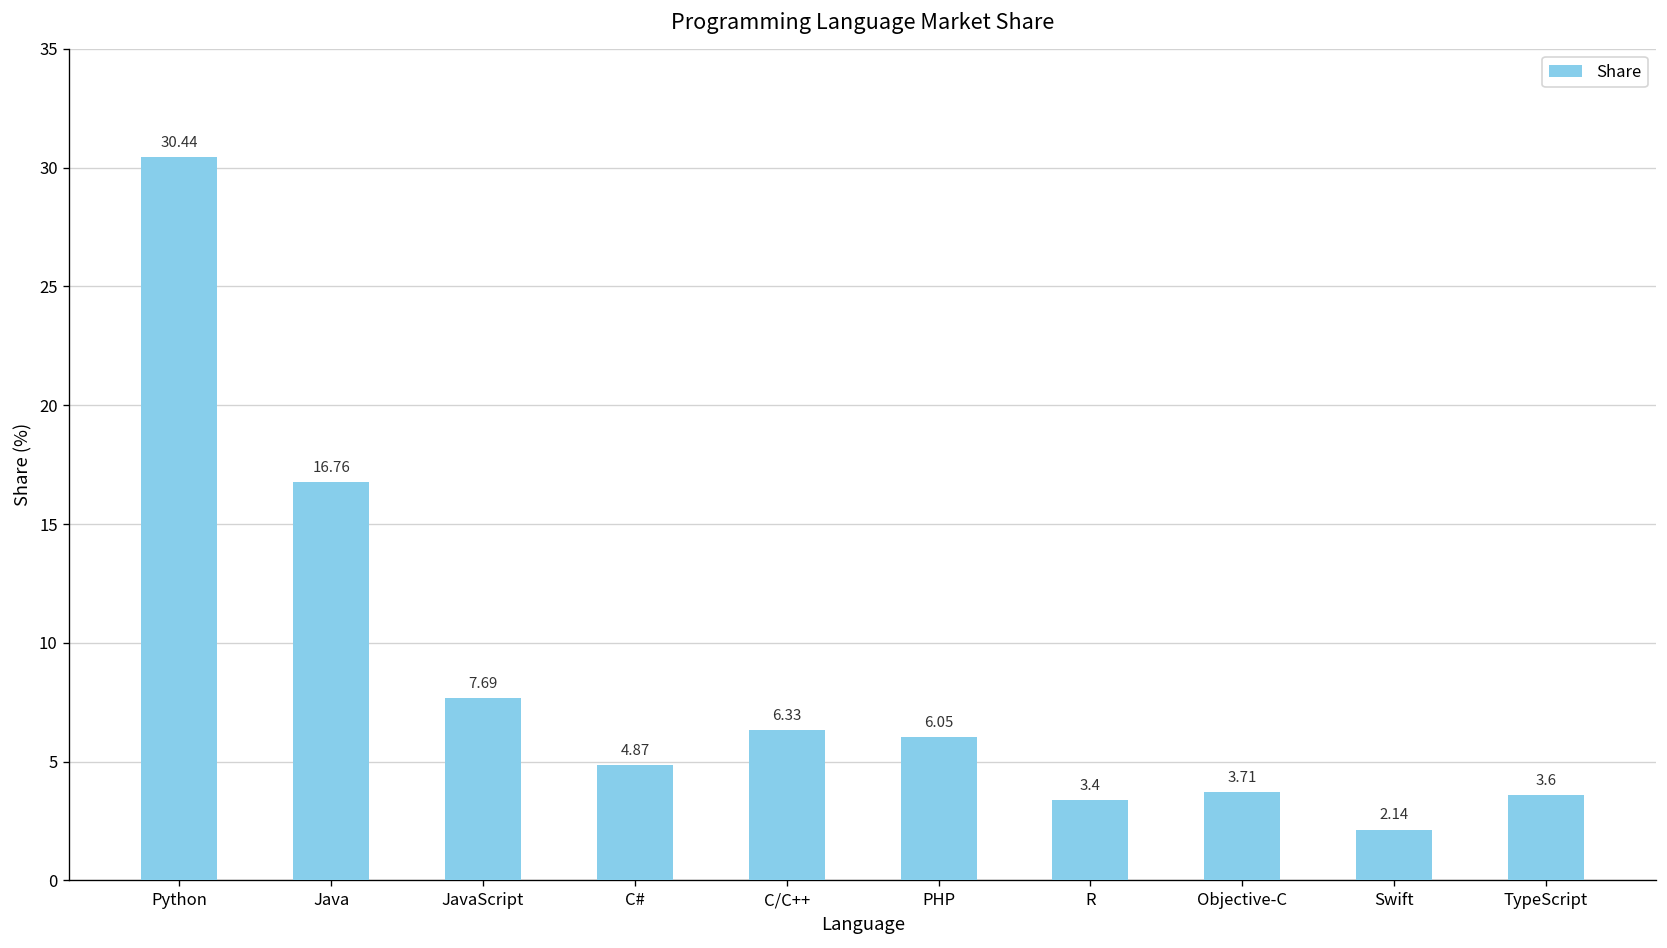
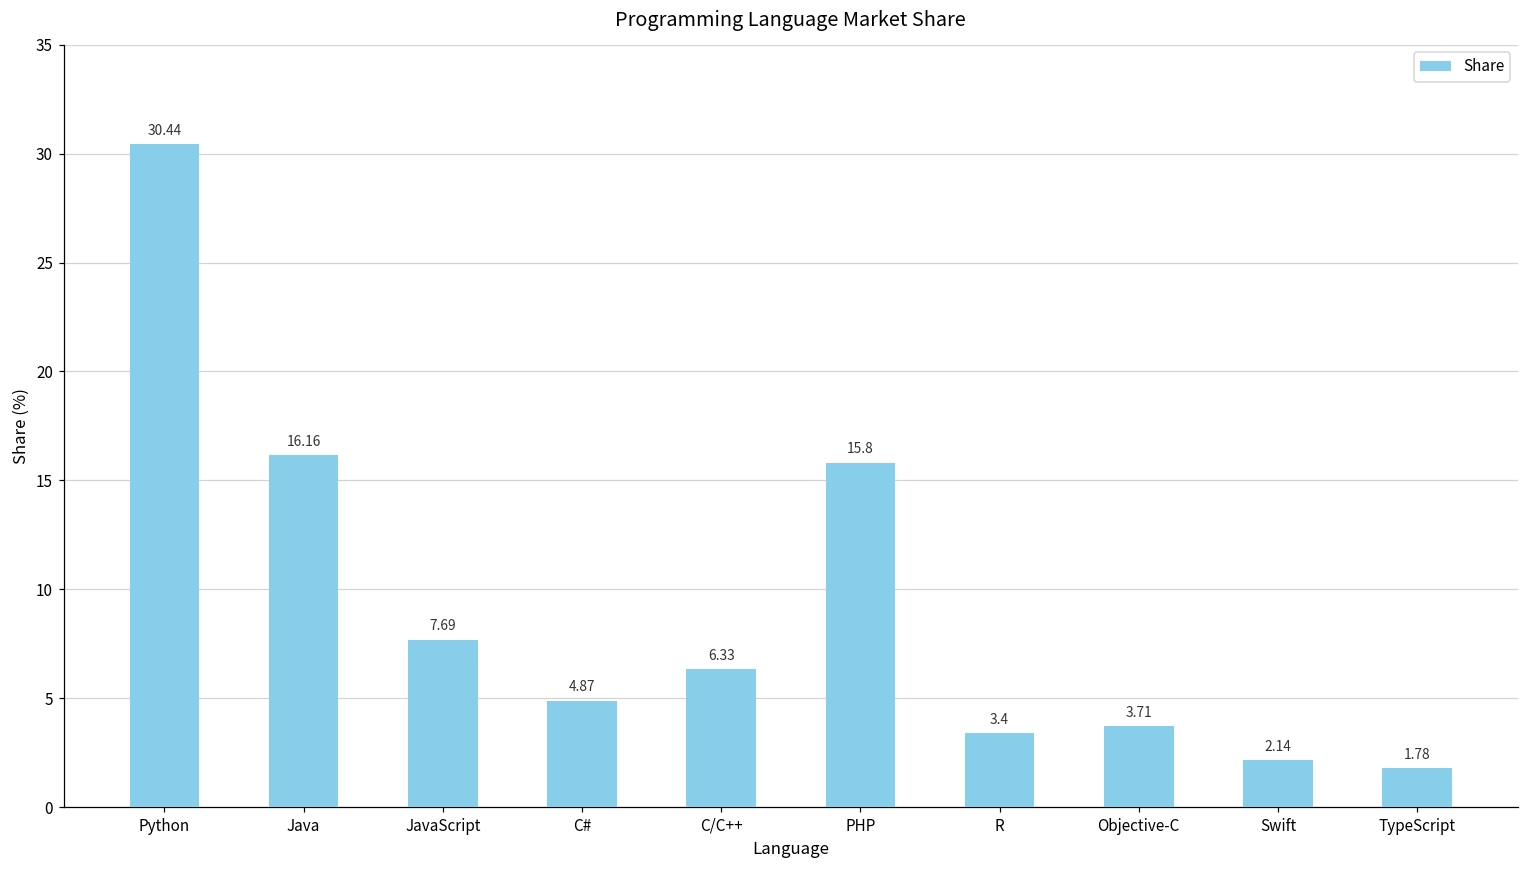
  {
    "Python": 30.44,
-   "Java": 16.76,
+   "Java": 16.16,
    "JavaScript": 7.69,
    "C#": 4.87,
    "C/C++": 6.33,
-   "PHP": 6.05,
+   "PHP": 15.8,
    "R": 3.4,
    "Objective-C": 3.71,
    "Swift": 2.14,
-   "TypeScript": 3.6
+   "TypeScript": 1.78
  }
